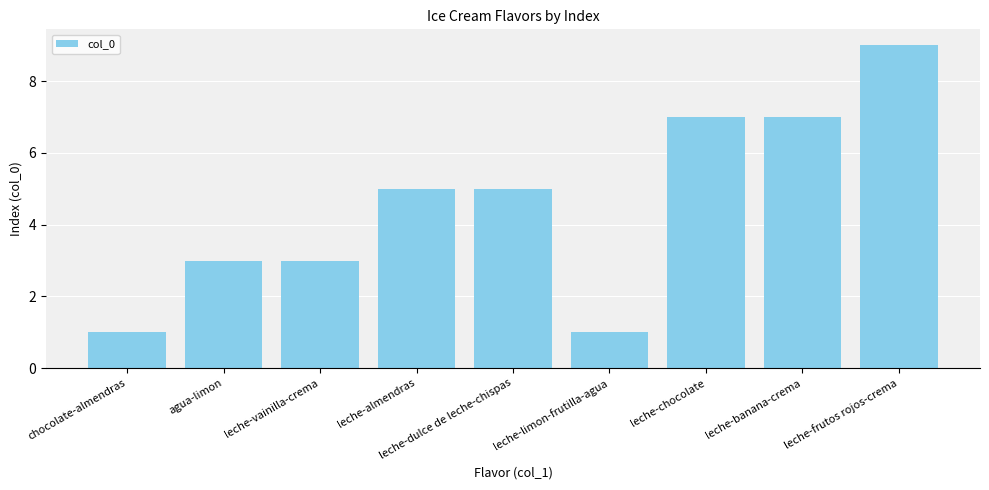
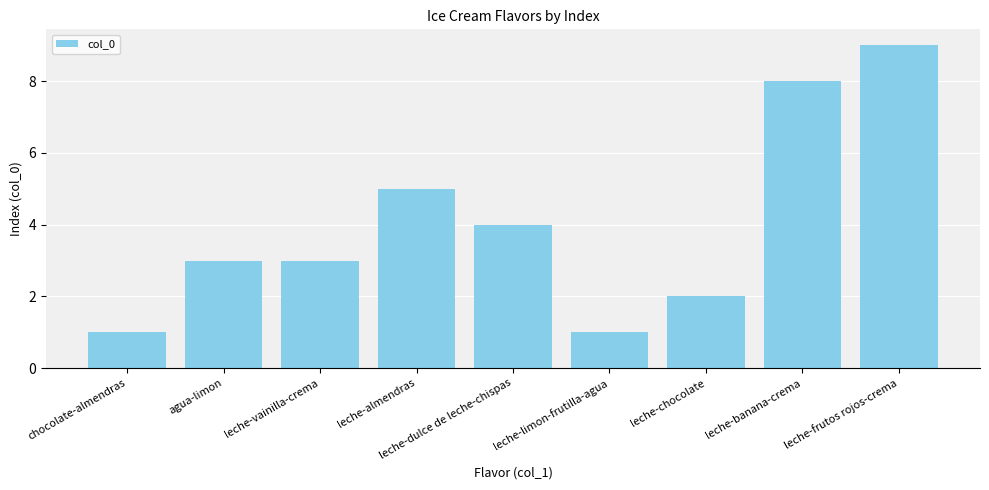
  {
    "chocolate-almendras": 1,
    "agua-limon": 3,
    "leche-vainilla-crema": 3,
    "leche-almendras": 5,
-   "leche-dulce de leche-chispas": 5,
+   "leche-dulce de leche-chispas": 4,
    "leche-limon-frutilla-agua": 1,
-   "leche-chocolate": 7,
-   "leche-banana-crema": 7,
+   "leche-chocolate": 2,
+   "leche-banana-crema": 8,
    "leche-frutos rojos-crema": 9
  }
